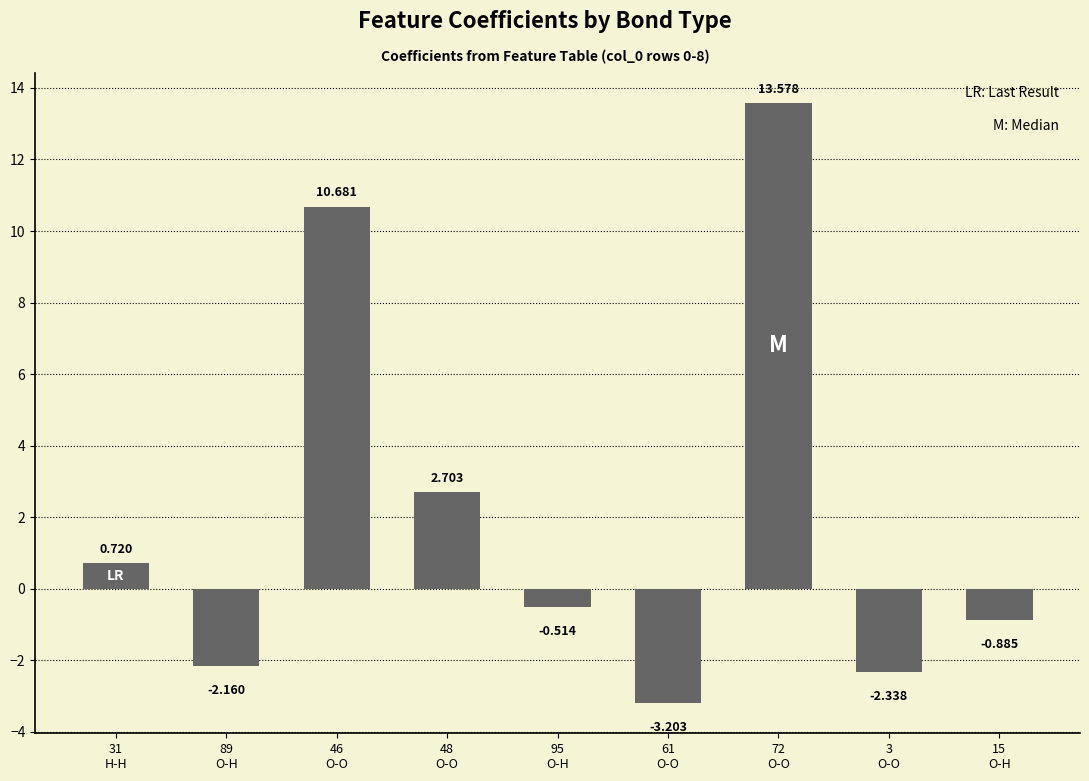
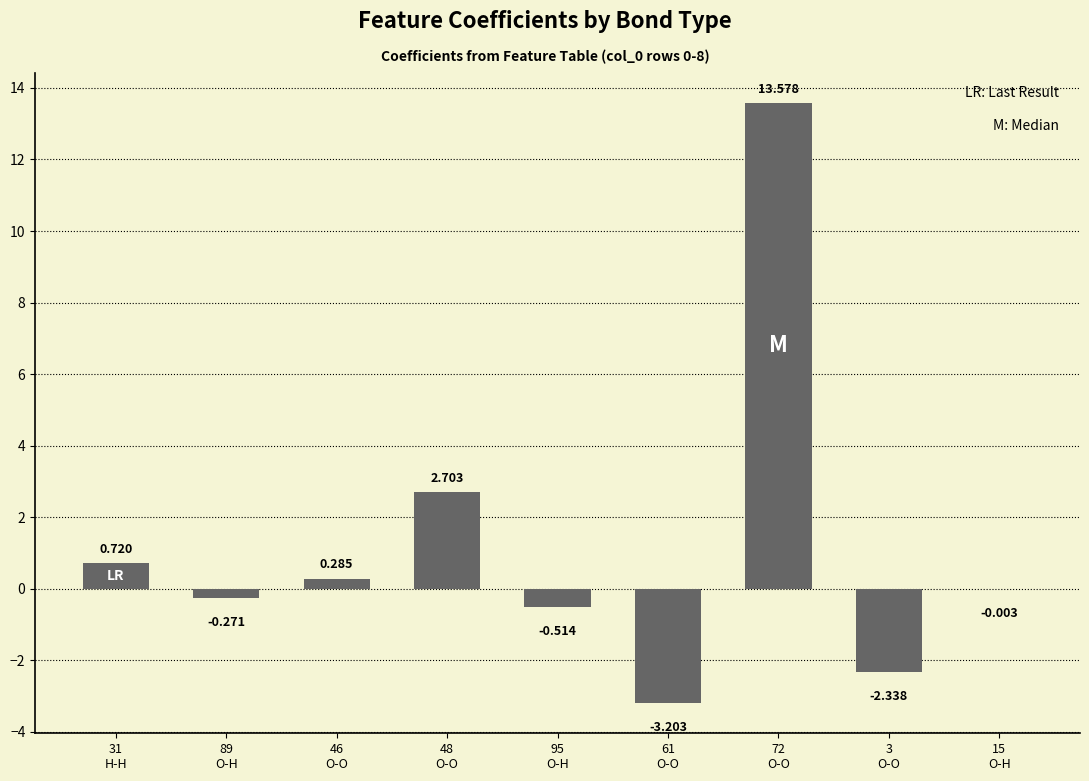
  {
    "31 H-H": 0.720,
-   "89 O-H": -2.160,
-   "46 O-O": 10.681,
+   "89 O-H": -0.271,
+   "46 O-O": 0.285,
    "48 O-O": 2.703,
    "95 O-H": -0.514,
    "61 O-O": -3.203,
    "72 O-O": 13.578,
    "3 O-O": -2.338,
-   "15 O-H": -0.885
+   "15 O-H": -0.003
  }
